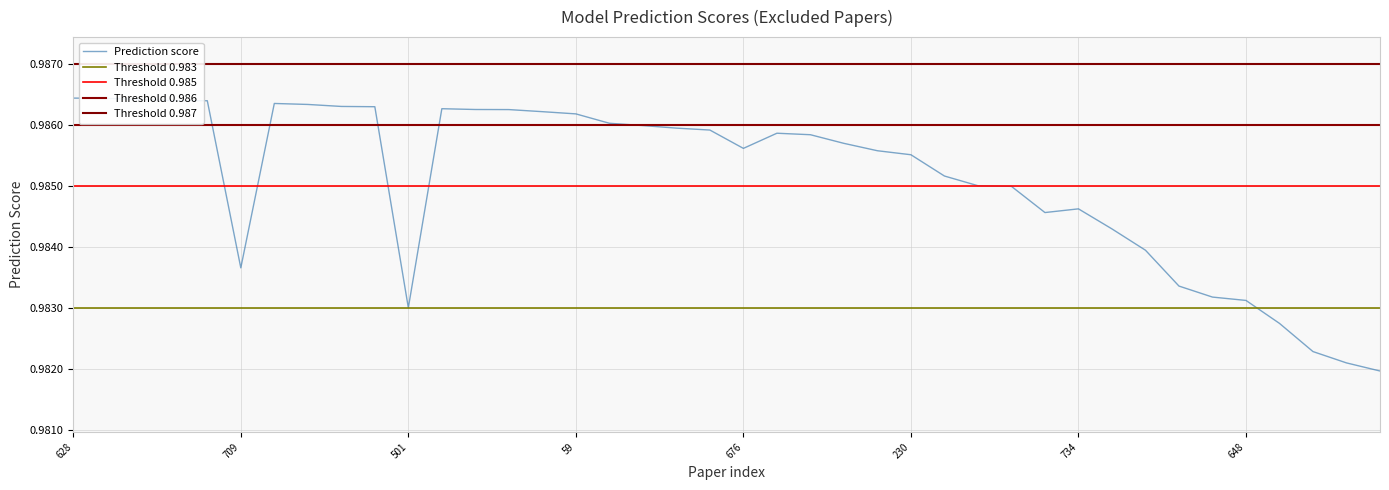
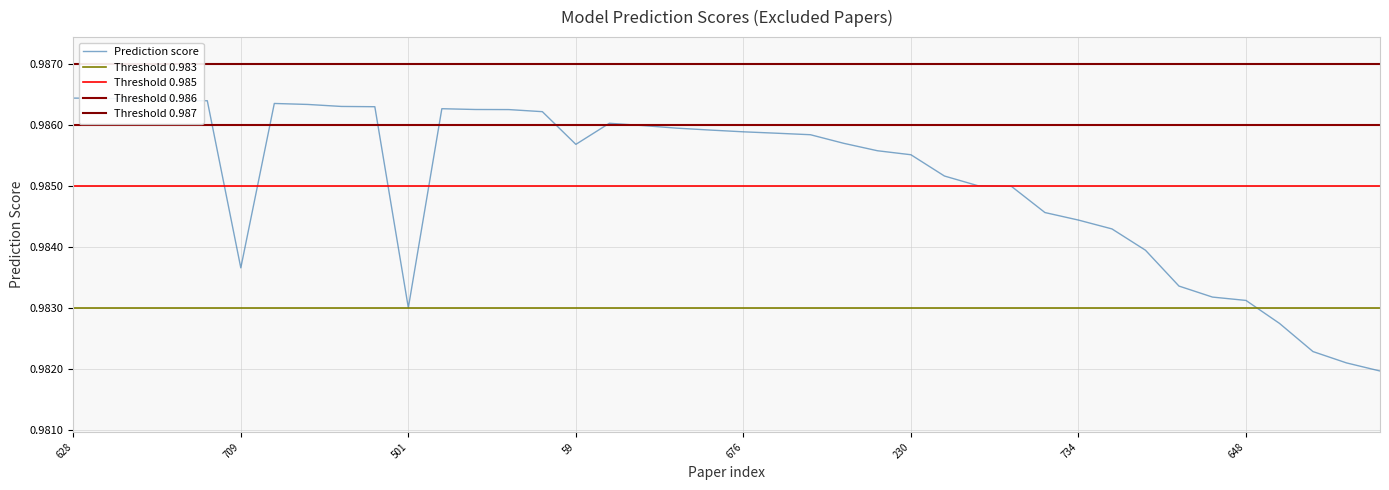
  {
    "628": 0.9864,
    "709": 0.9837,
    "501": 0.9830,
-   "59": 0.9862,
-   "676": 0.9856,
+   "59": 0.9857,
+   "676": 0.9859,
    "230": 0.9855,
-   "734": 0.9846,
+   "734": 0.9844,
    "648": 0.9831
  }
